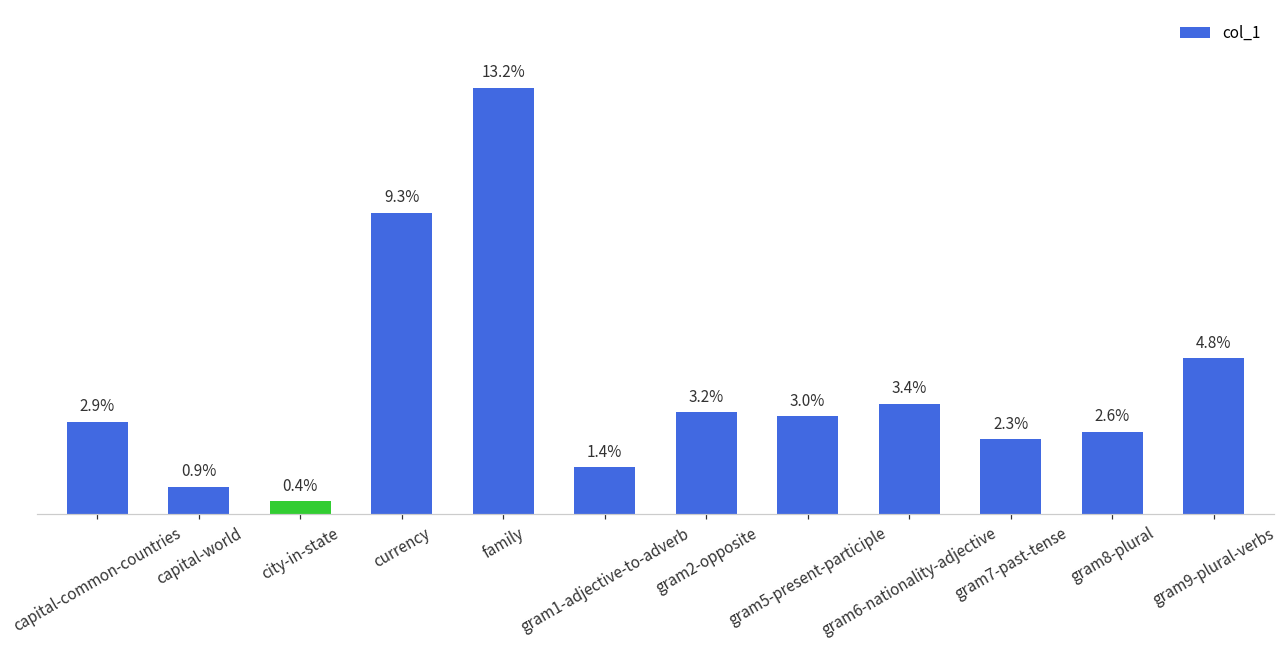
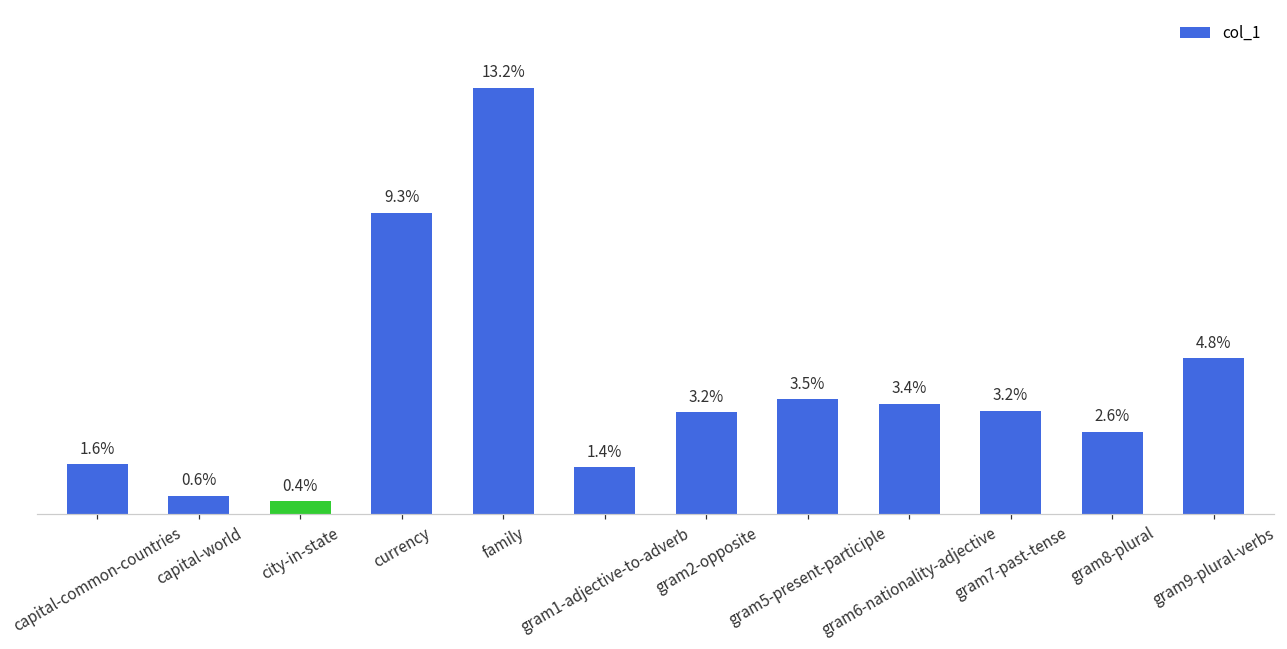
  {
-   "capital-common-countries": "2.9%",
-   "capital-world": "0.9%",
+   "capital-common-countries": "1.6%",
+   "capital-world": "0.6%",
    "city-in-state": "0.4%",
    "currency": "9.3%",
    "family": "13.2%",
    "gram1-adjective-to-adverb": "1.4%",
    "gram2-opposite": "3.2%",
-   "gram5-present-participle": "3.0%",
+   "gram5-present-participle": "3.5%",
    "gram6-nationality-adjective": "3.4%",
-   "gram7-past-tense": "2.3%",
+   "gram7-past-tense": "3.2%",
    "gram8-plural": "2.6%",
    "gram9-plural-verbs": "4.8%"
  }
